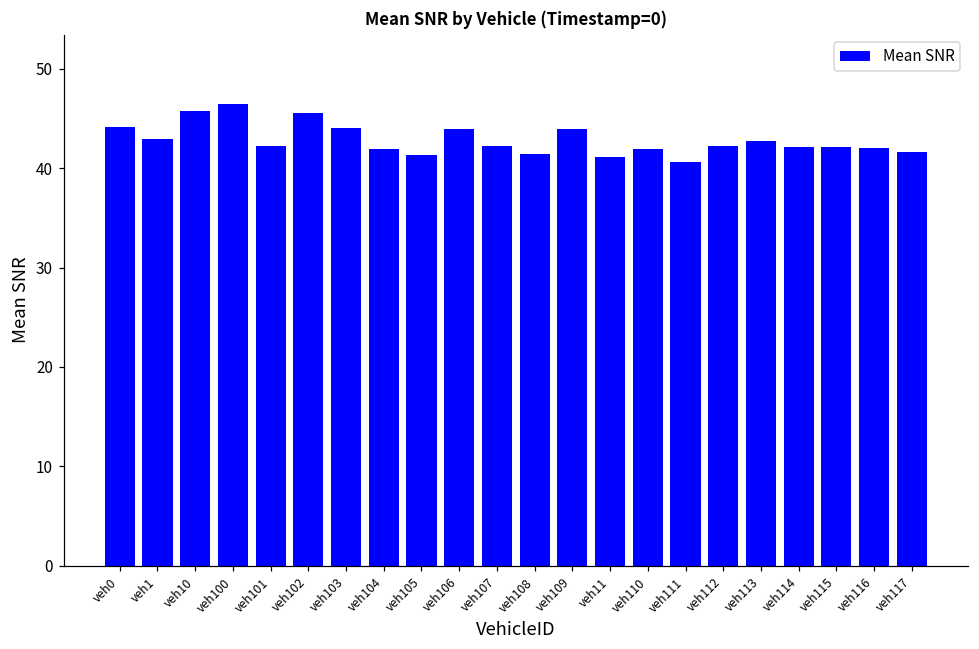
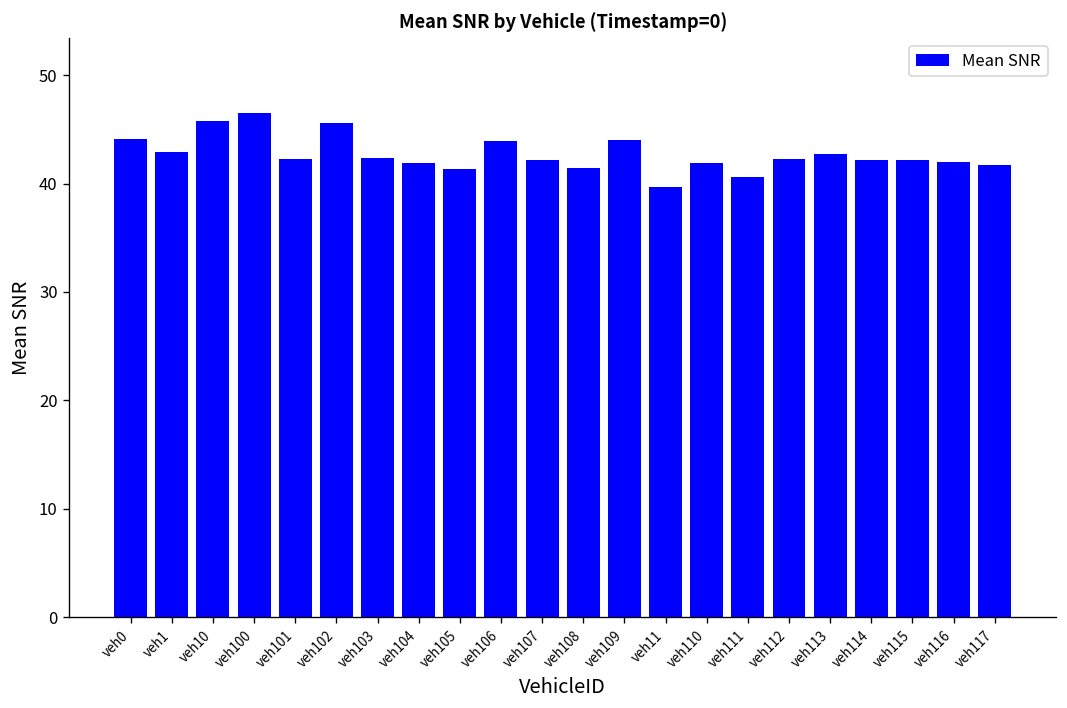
  {
    "veh0": 44,
    "veh1": 43,
    "veh10": 46,
    "veh100": 46,
    "veh101": 42,
    "veh102": 46,
-   "veh103": 44,
+   "veh103": 42,
    "veh104": 42,
    "veh105": 41,
    "veh106": 44,
    "veh107": 42,
    "veh108": 41,
    "veh109": 44,
-   "veh11": 41,
+   "veh11": 40,
    "veh110": 42,
    "veh111": 41,
    "veh112": 42,
    "veh113": 43,
    "veh114": 42,
    "veh115": 42,
    "veh116": 42,
    "veh117": 42
  }
